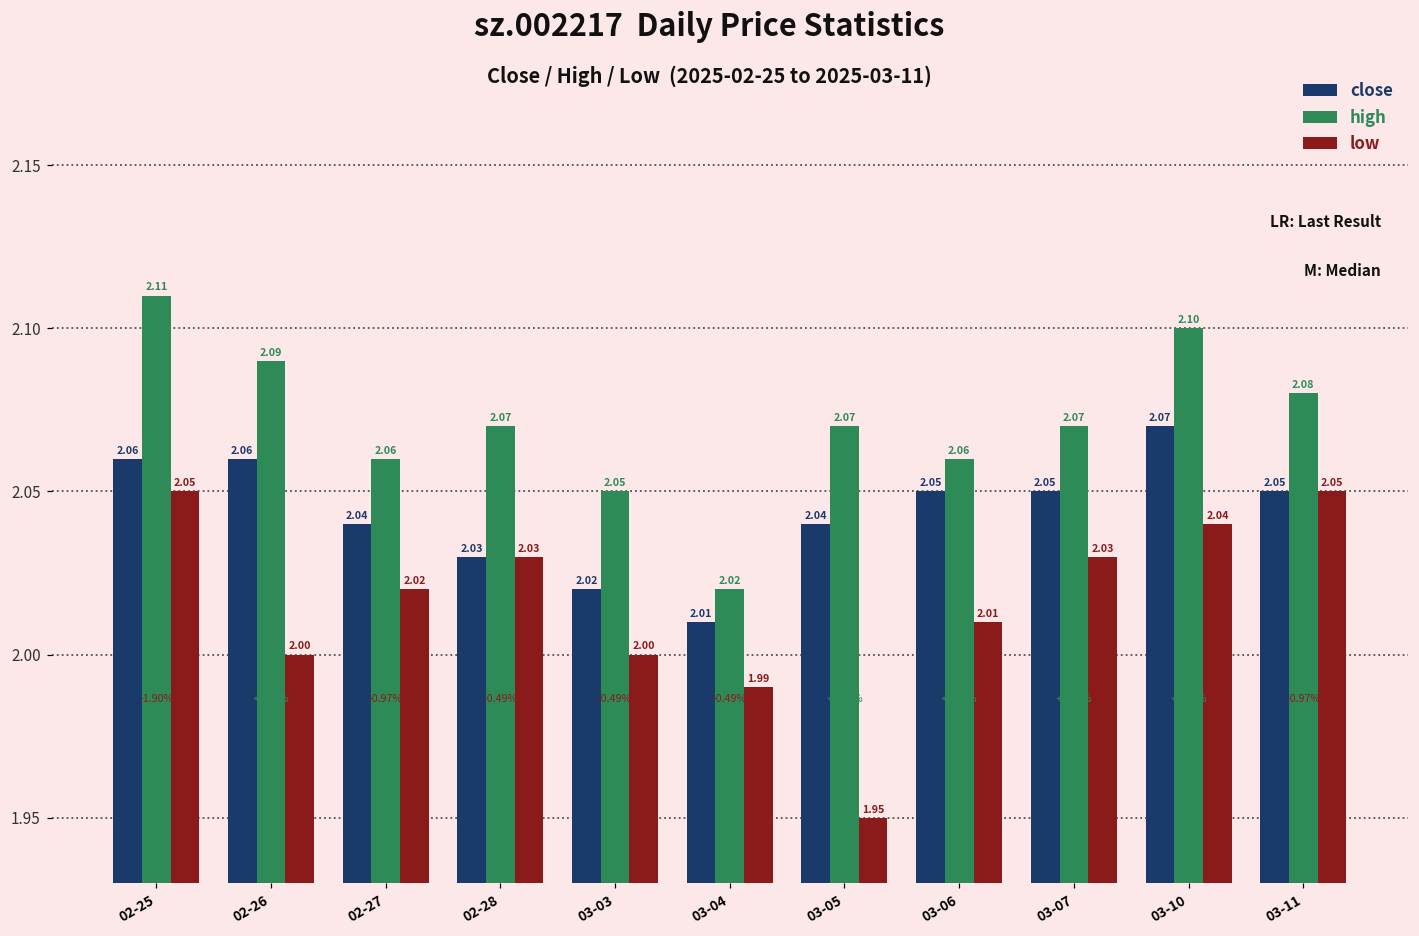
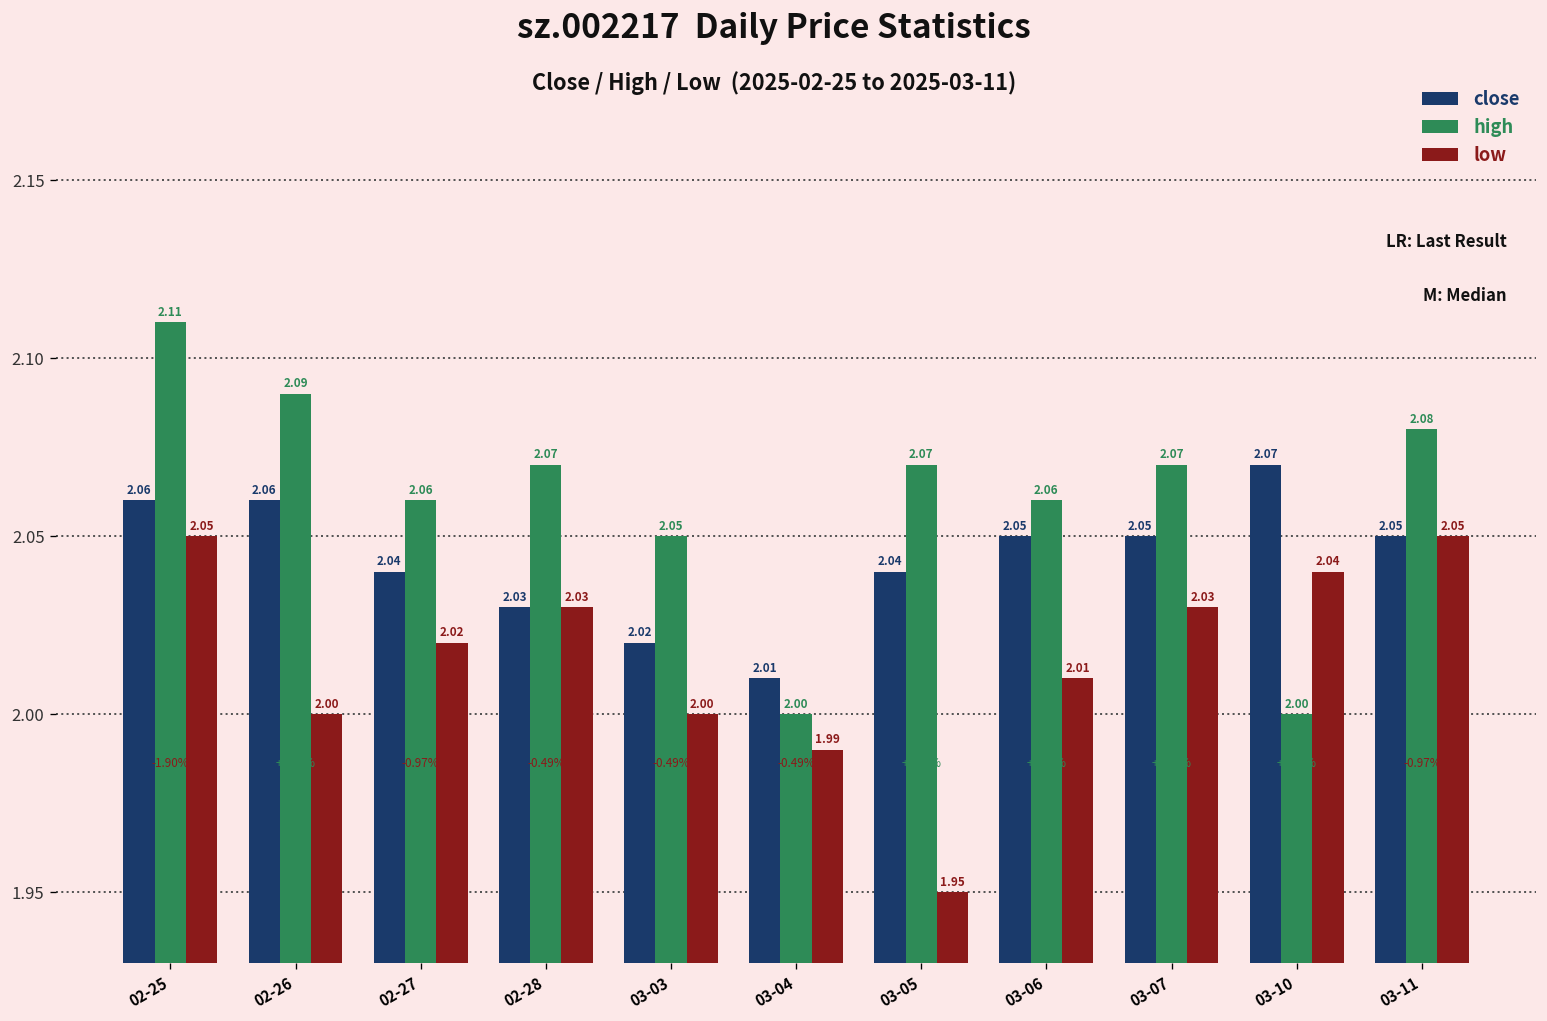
  {
    "close": {
      "02-25": 2.06,
      "02-26": 2.06,
      "02-27": 2.04,
      "02-28": 2.03,
      "03-03": 2.02,
      "03-04": 2.01,
      "03-05": 2.04,
      "03-06": 2.05,
      "03-07": 2.05,
      "03-10": 2.07,
      "03-11": 2.05
    },
    "high": {
      "02-25": 2.11,
      "02-26": 2.09,
      "02-27": 2.06,
      "02-28": 2.07,
      "03-03": 2.05,
-     "03-04": 2.02,
+     "03-04": 2.00,
      "03-05": 2.07,
      "03-06": 2.06,
      "03-07": 2.07,
-     "03-10": 2.10,
+     "03-10": 2.00,
      "03-11": 2.08
    },
    "low": {
      "02-25": 2.05,
      "02-26": 2.00,
      "02-27": 2.02,
      "02-28": 2.03,
      "03-03": 2.00,
      "03-04": 1.99,
      "03-05": 1.95,
      "03-06": 2.01,
      "03-07": 2.03,
      "03-10": 2.04,
      "03-11": 2.05
    }
  }
